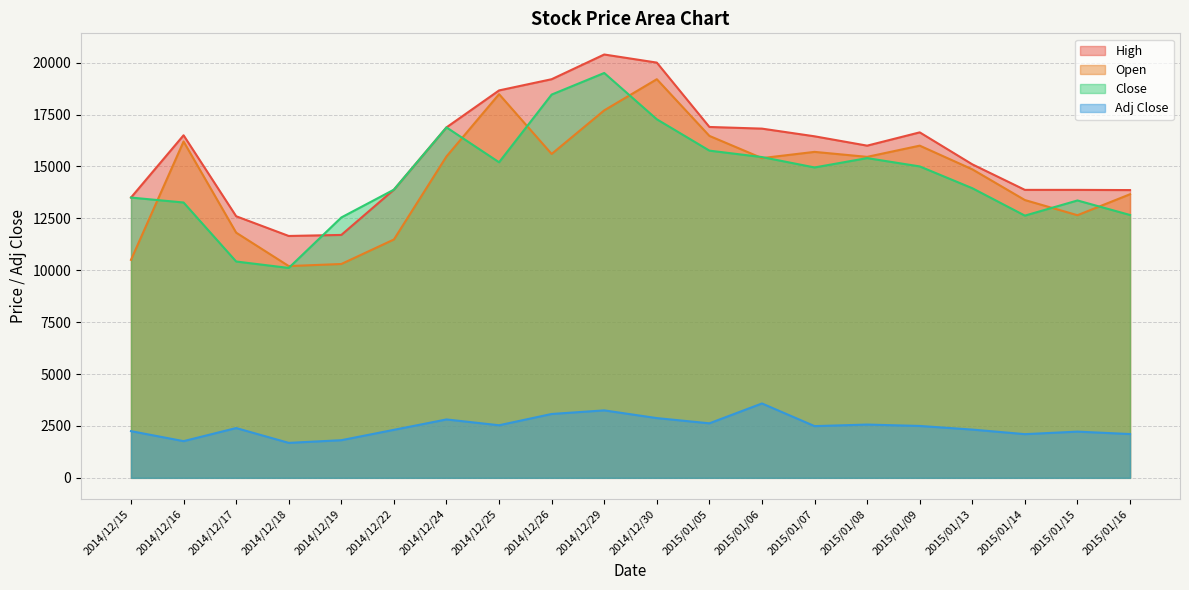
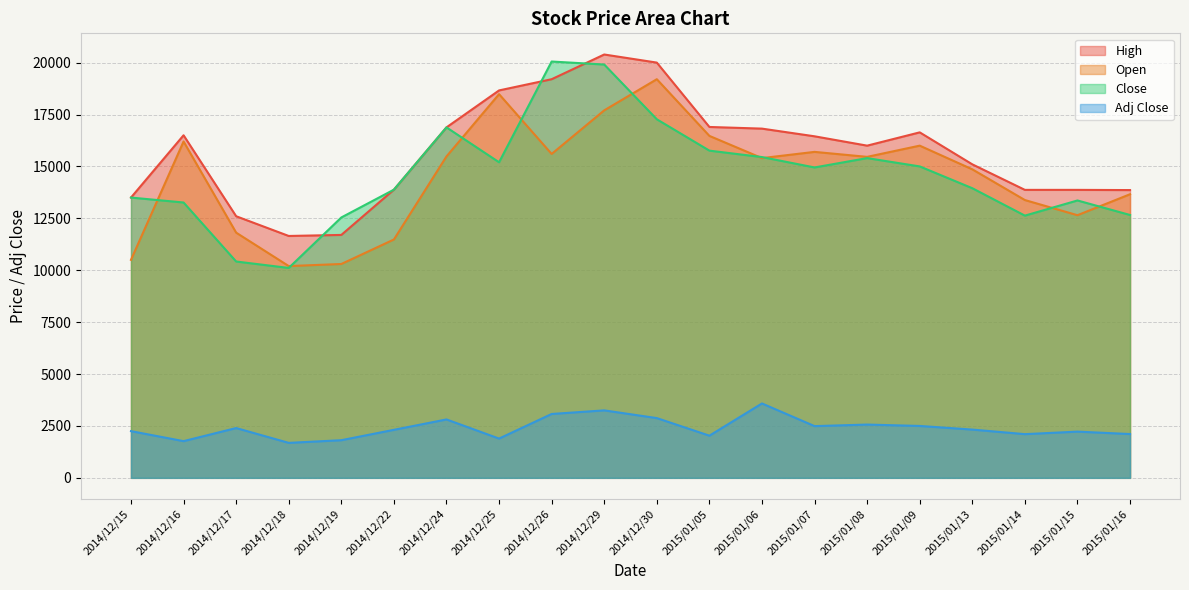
  {
    "Close": {
      "2014/12/16": 13300,
      "2014/12/17": 10400,
      "2014/12/19": 12500,
      "2014/12/25": 15200,
-     "2014/12/26": 18500,
-     "2014/12/29": 19500,
+     "2014/12/26": 20100,
+     "2014/12/29": 19900,
      "2014/12/30": 17300,
      "2015/01/05": 15800,
      "2015/01/07": 15000,
      "2015/01/09": 15000,
      "2015/01/13": 14000,
      "2015/01/14": 12600,
      "2015/01/15": 13400,
      "2015/01/16": 12700
    },
    "Adj Close": {
      "2014/12/15": 2300,
      "2014/12/16": 1800,
      "2014/12/17": 2400,
      "2014/12/18": 1700,
      "2014/12/19": 1800,
      "2014/12/22": 2300,
      "2014/12/24": 2800,
-     "2014/12/25": 2500,
+     "2014/12/25": 1900,
      "2014/12/26": 3100,
      "2014/12/29": 3300,
      "2014/12/30": 2900,
-     "2015/01/05": 2600,
+     "2015/01/05": 2000,
      "2015/01/06": 3600,
      "2015/01/07": 2500,
      "2015/01/08": 2600,
      "2015/01/09": 2500,
      "2015/01/13": 2300,
      "2015/01/14": 2100,
      "2015/01/15": 2200,
      "2015/01/16": 2100
    }
  }
